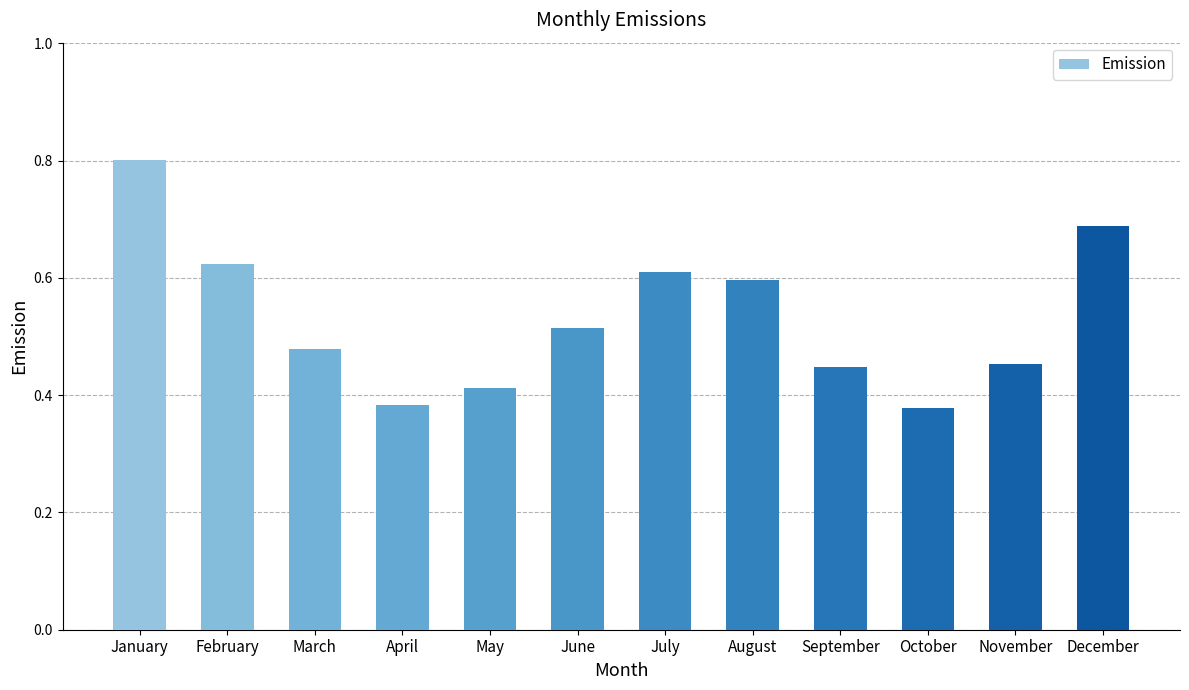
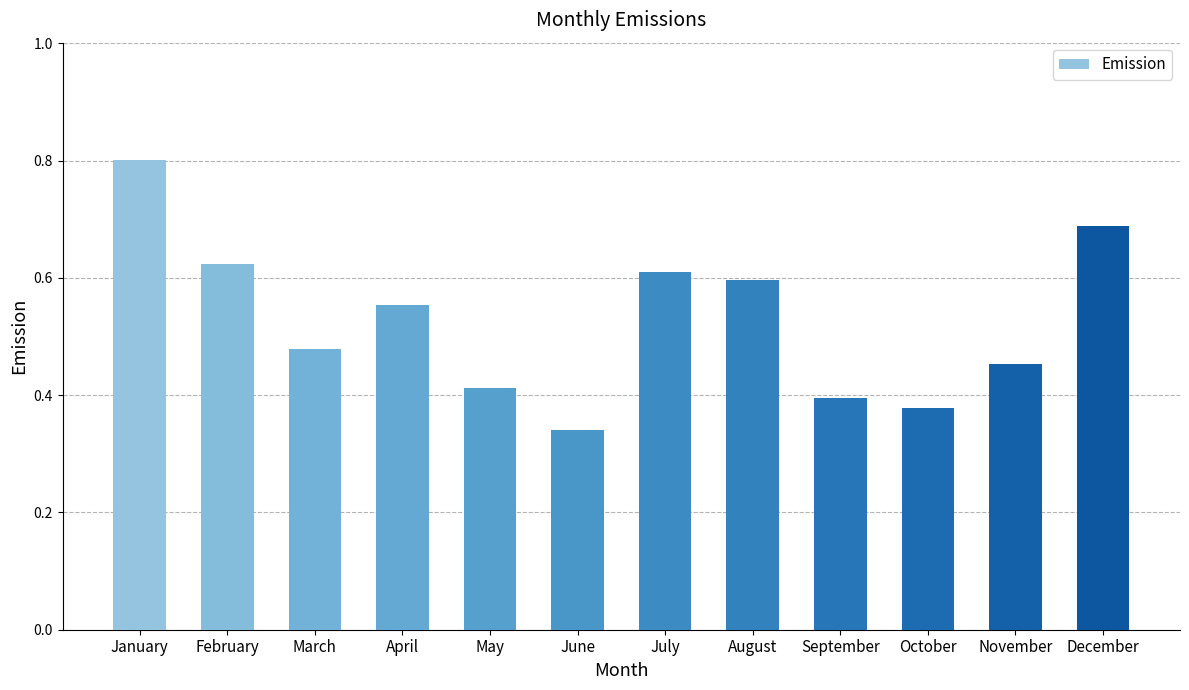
  {
    "January": 0.80,
    "February": 0.62,
    "March": 0.48,
-   "April": 0.38,
+   "April": 0.55,
    "May": 0.41,
-   "June": 0.51,
+   "June": 0.34,
    "July": 0.61,
    "August": 0.60,
-   "September": 0.45,
+   "September": 0.40,
    "October": 0.38,
    "November": 0.45,
    "December": 0.69
  }
